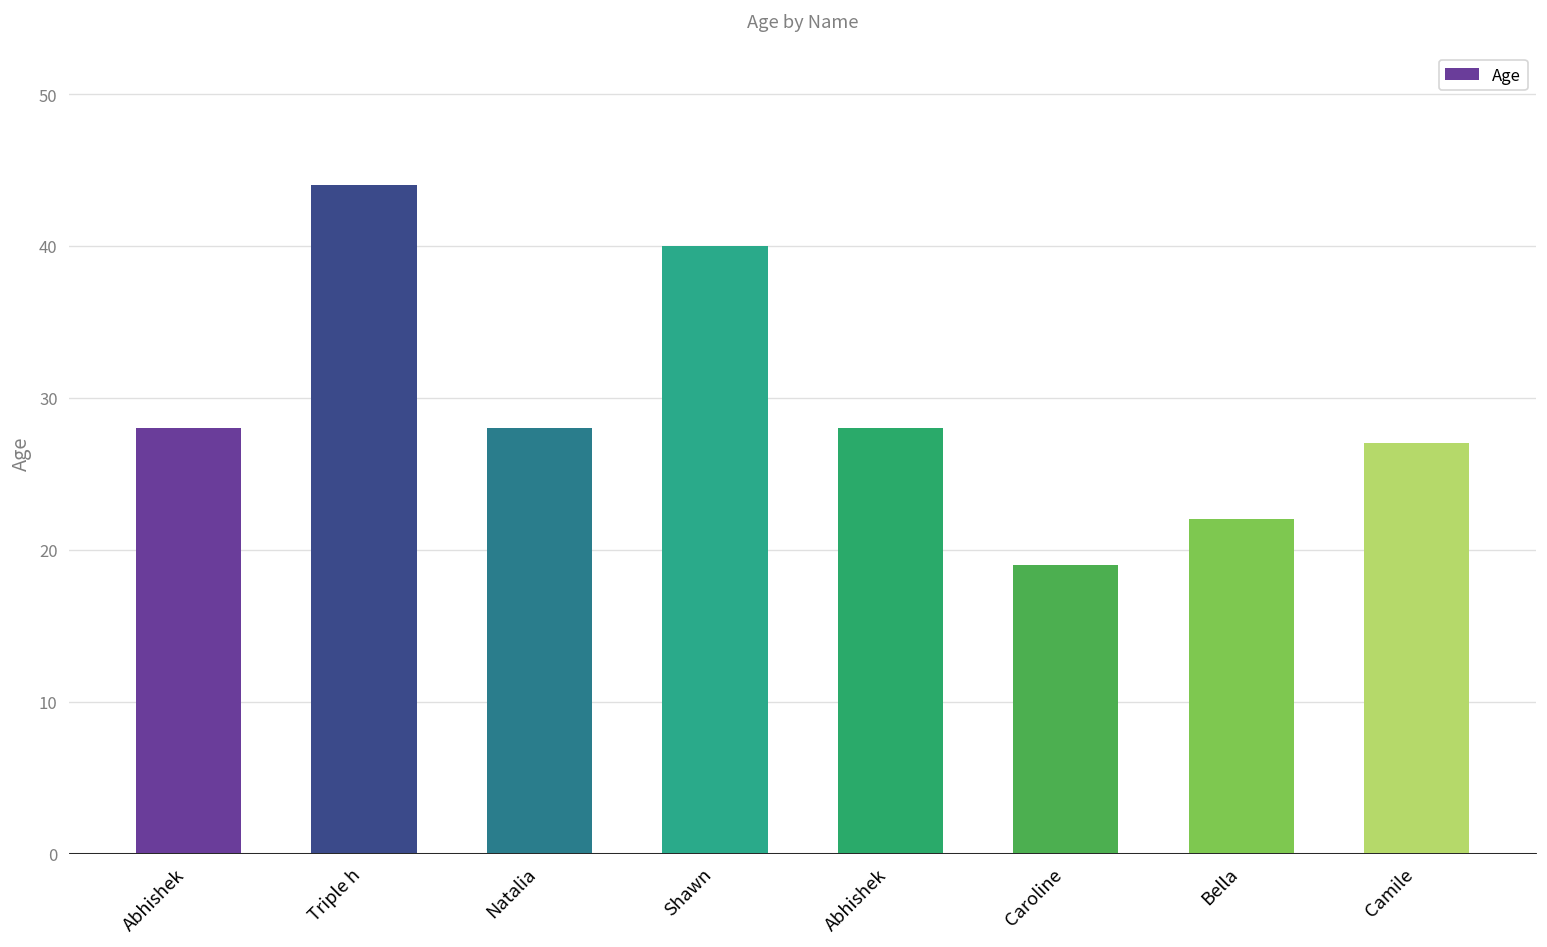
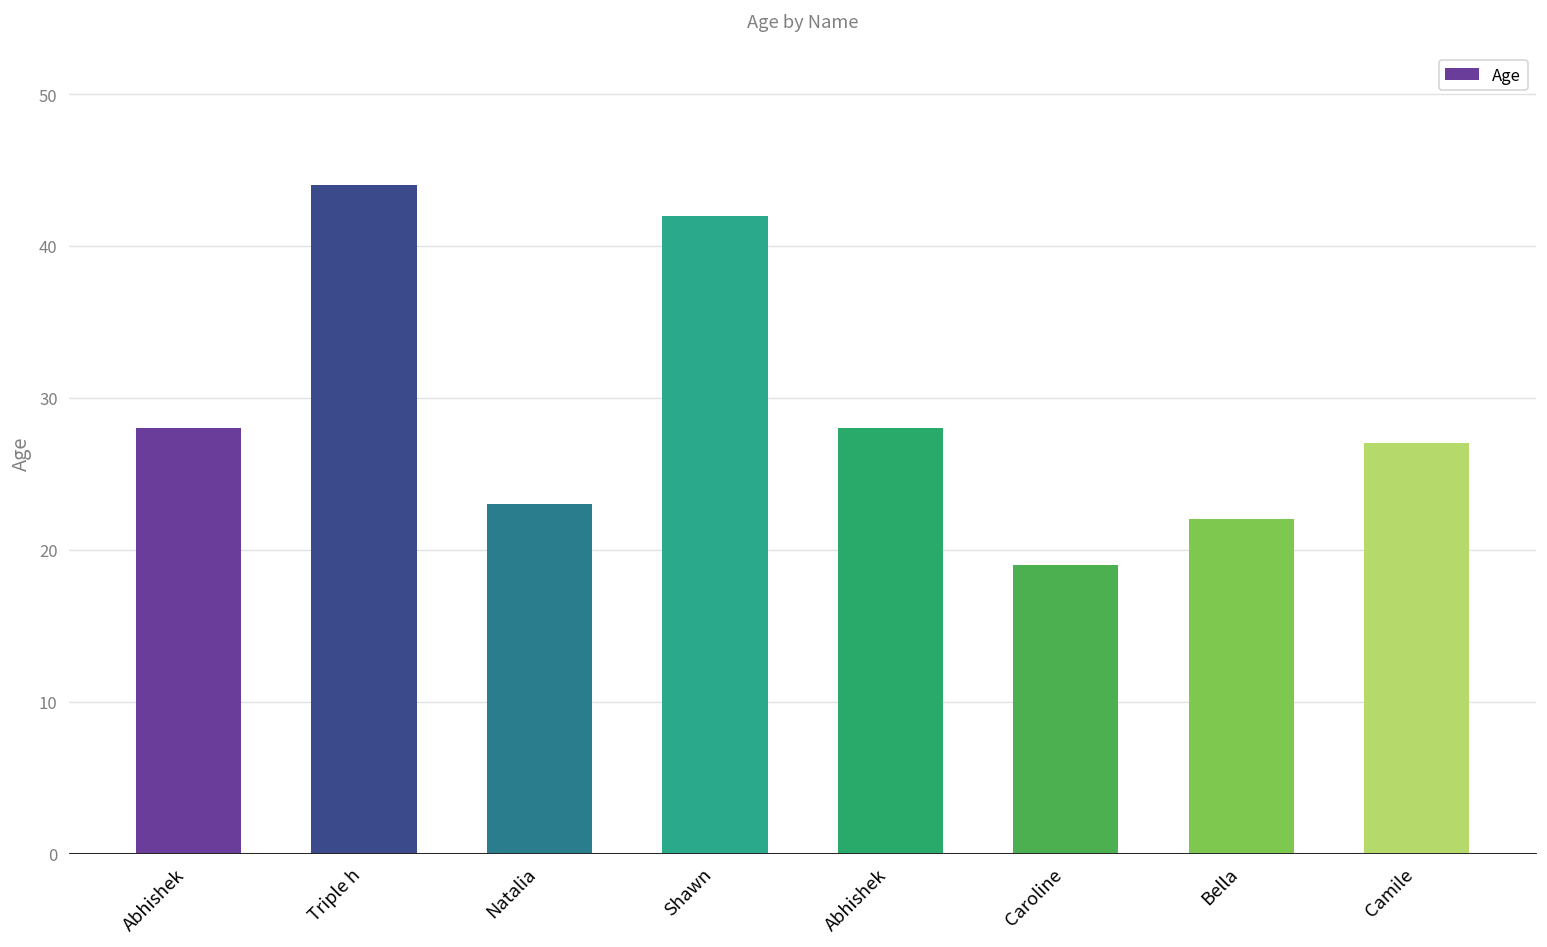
  {
    "Triple h": 44,
-   "Natalia": 28,
-   "Shawn": 40,
+   "Natalia": 23,
+   "Shawn": 42,
    "Caroline": 19,
    "Bella": 22,
    "Camile": 27
  }
